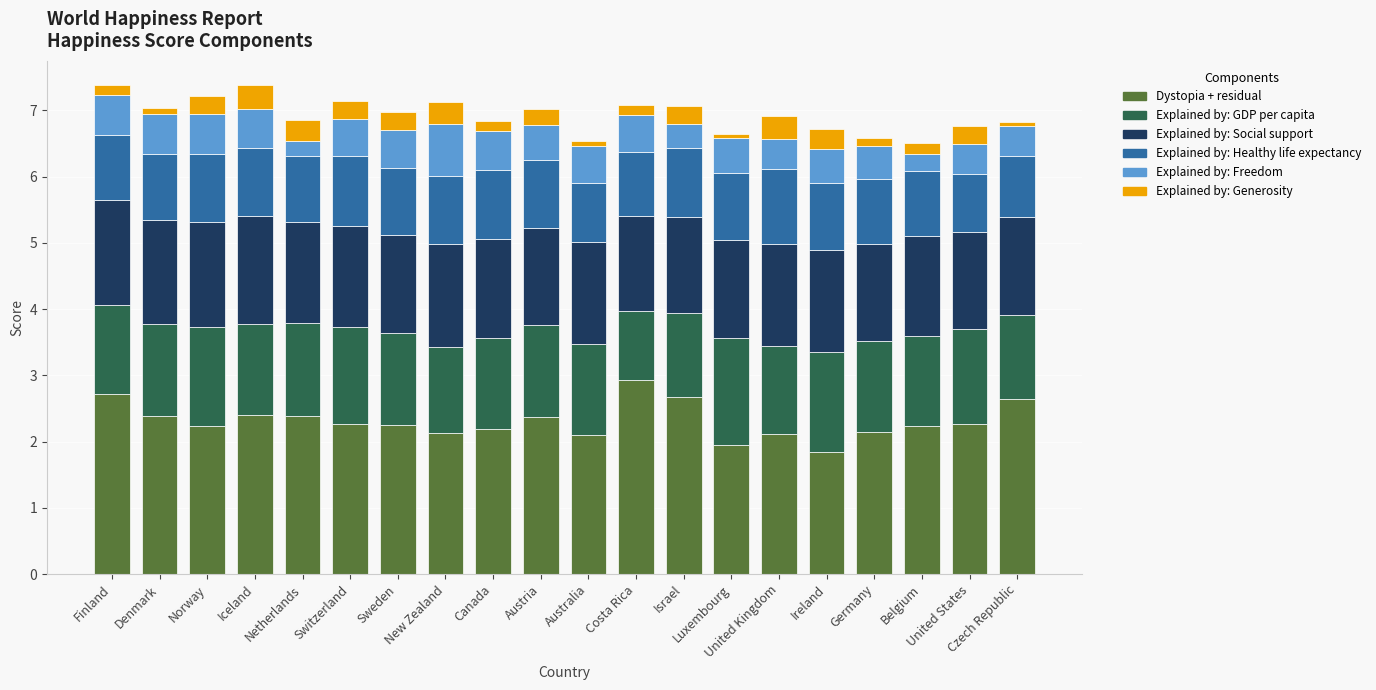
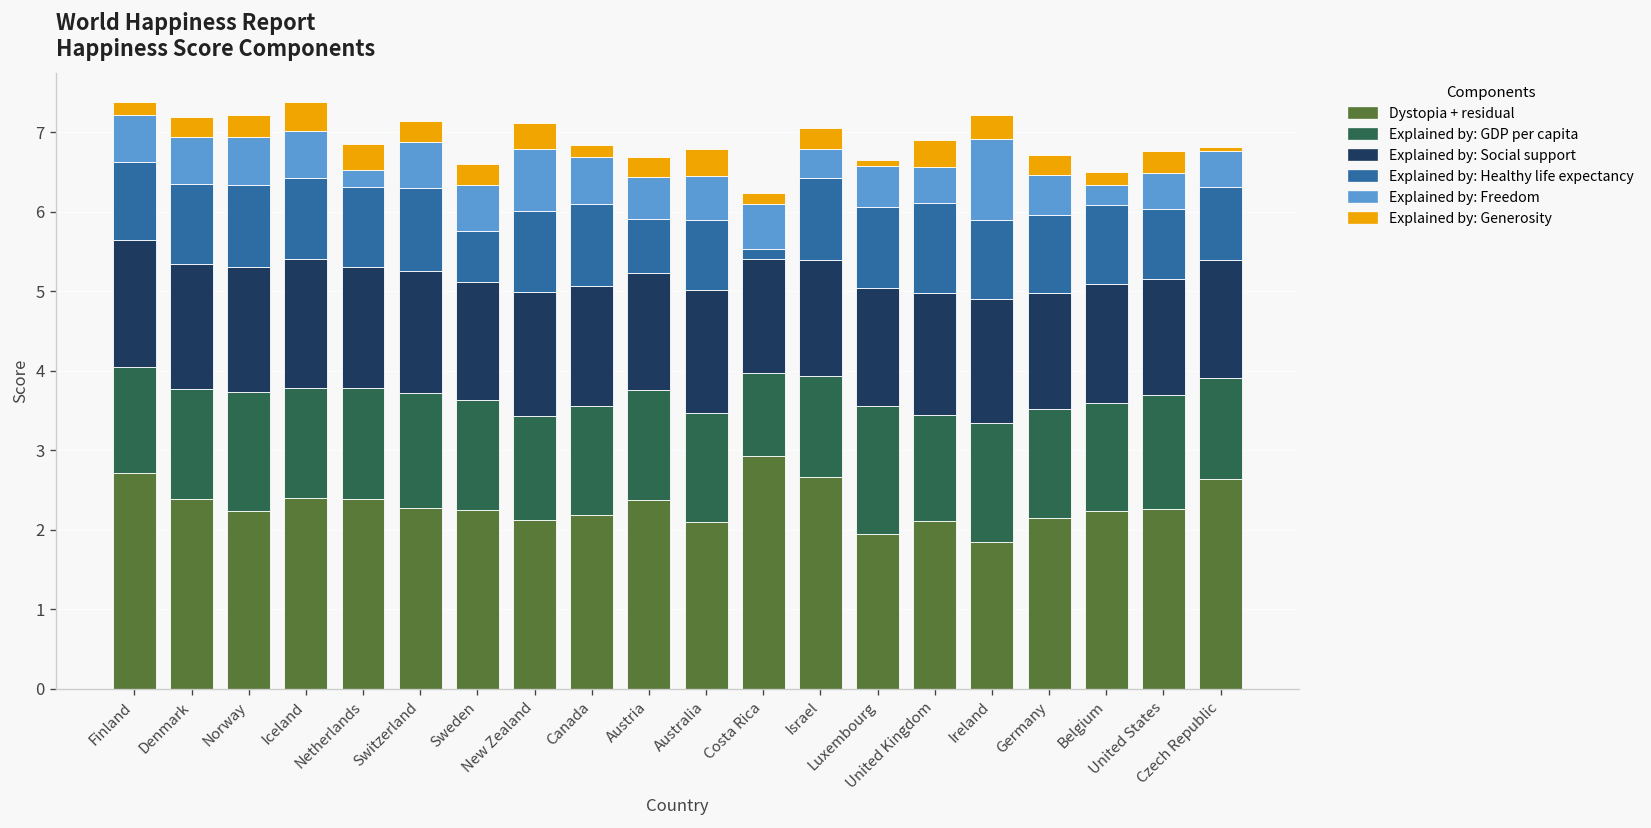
  {
    "Explained by: Healthy life expectancy": {
      "Finland": 1.0,
      "Denmark": 1.0,
      "Norway": 1.0,
      "Iceland": 1.0,
      "Netherlands": 1.0,
      "Switzerland": 1.1,
-     "Sweden": 1.0,
+     "Sweden": 0.6,
      "New Zealand": 1.0,
      "Canada": 1.0,
-     "Austria": 1.0,
+     "Austria": 0.7,
      "Australia": 0.9,
-     "Costa Rica": 1.0,
+     "Costa Rica": 0.1,
      "Israel": 1.0,
      "Luxembourg": 1.0,
      "United Kingdom": 1.1,
      "Ireland": 1.0,
      "Germany": 1.0,
      "Belgium": 1.0,
      "United States": 0.9,
      "Czech Republic": 0.9
    },
    "Explained by: Freedom": {
      "Finland": 0.6,
      "Denmark": 0.6,
      "Norway": 0.6,
      "Iceland": 0.6,
      "Netherlands": 0.2,
      "Switzerland": 0.6,
      "Sweden": 0.6,
      "New Zealand": 0.8,
      "Canada": 0.6,
      "Austria": 0.5,
      "Australia": 0.6,
      "Costa Rica": 0.6,
      "Israel": 0.4,
      "Luxembourg": 0.5,
      "United Kingdom": 0.4,
-     "Ireland": 0.5,
+     "Ireland": 1.0,
      "Germany": 0.5,
      "Belgium": 0.3,
      "United States": 0.5,
      "Czech Republic": 0.5
    },
    "Explained by: Generosity": {
      "Finland": 0.2,
-     "Denmark": 0.1,
+     "Denmark": 0.3,
      "Norway": 0.3,
      "Iceland": 0.4,
      "Netherlands": 0.3,
      "Switzerland": 0.3,
      "Sweden": 0.3,
      "New Zealand": 0.3,
      "Canada": 0.2,
      "Austria": 0.2,
-     "Australia": 0.1,
+     "Australia": 0.3,
      "Costa Rica": 0.1,
      "Israel": 0.3,
      "Luxembourg": 0.1,
      "United Kingdom": 0.3,
      "Ireland": 0.3,
-     "Germany": 0.1,
+     "Germany": 0.3,
      "Belgium": 0.2,
      "United States": 0.3,
      "Czech Republic": 0.0
    }
  }
